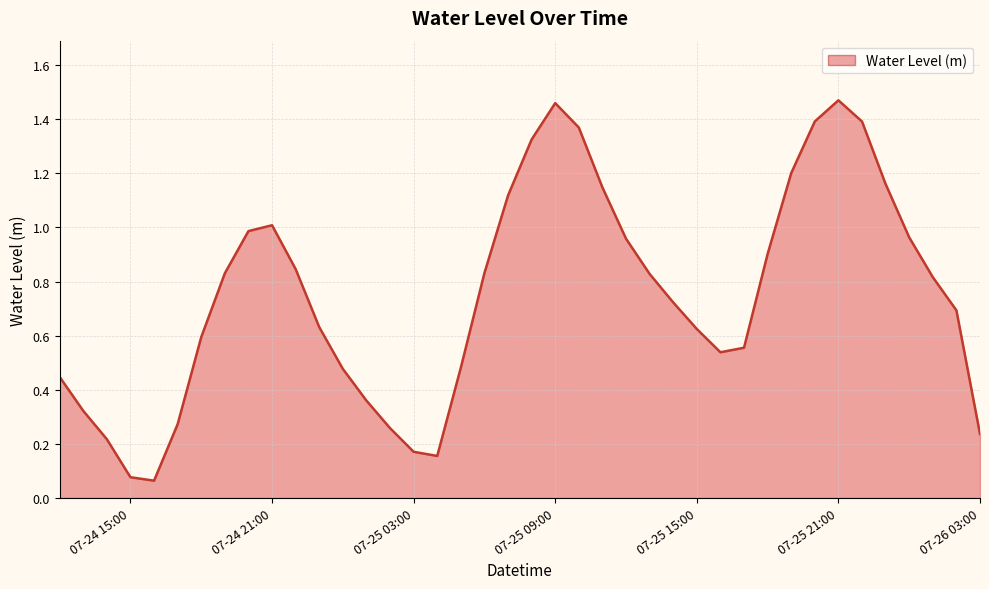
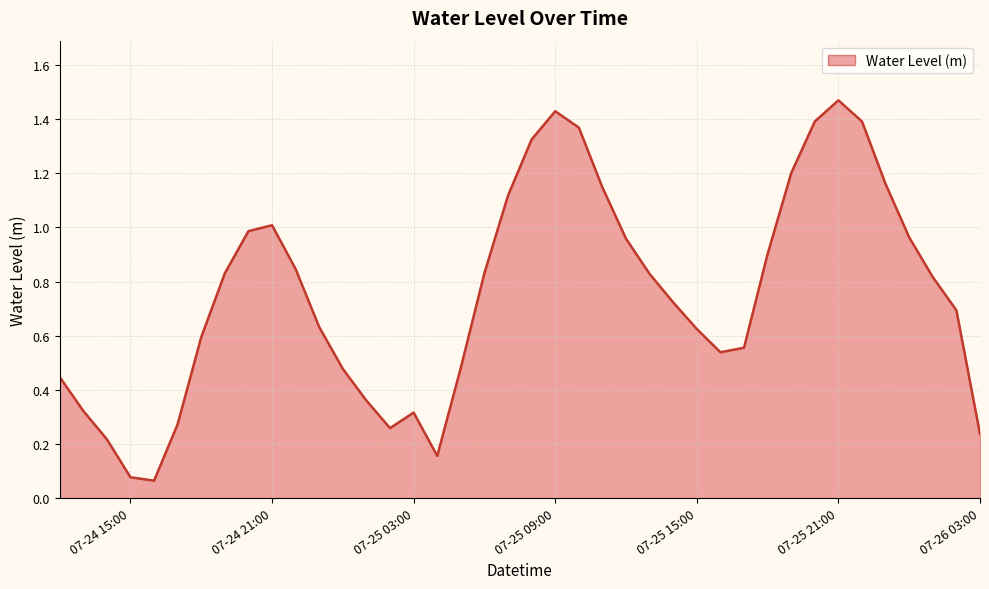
  {
    "07-24 15:00": 0.08,
    "07-24 21:00": 1.01,
-   "07-25 03:00": 0.17,
-   "07-25 09:00": 1.46,
+   "07-25 03:00": 0.32,
+   "07-25 09:00": 1.43,
    "07-25 15:00": 0.62,
    "07-25 21:00": 1.47,
    "07-26 03:00": 0.24
  }
